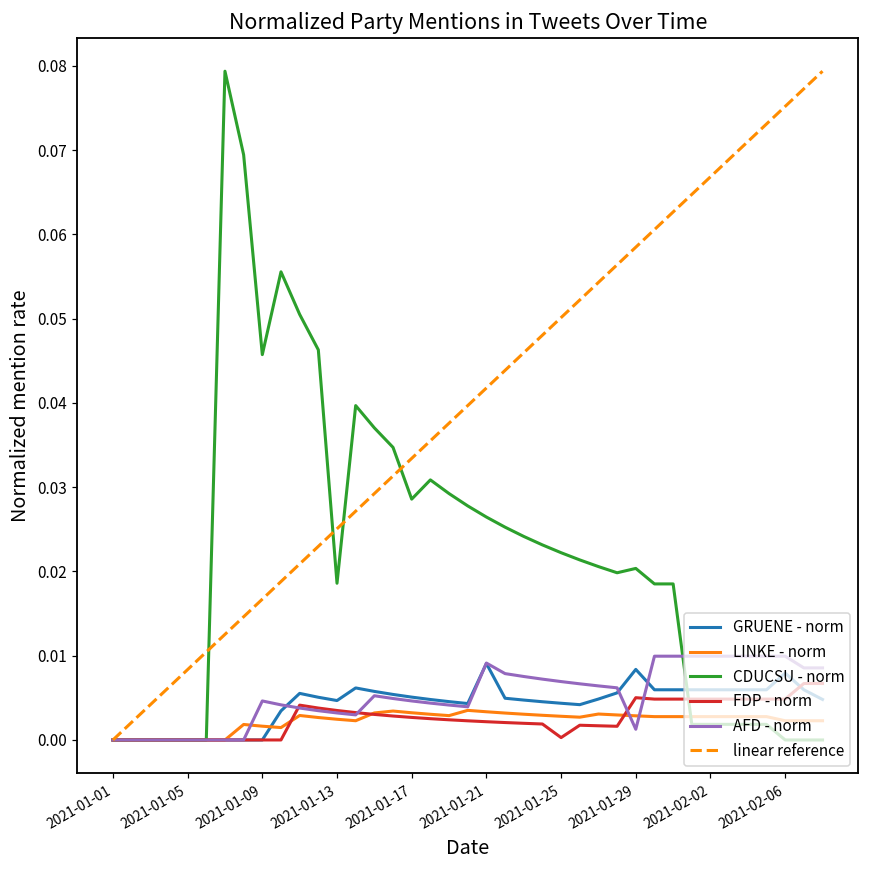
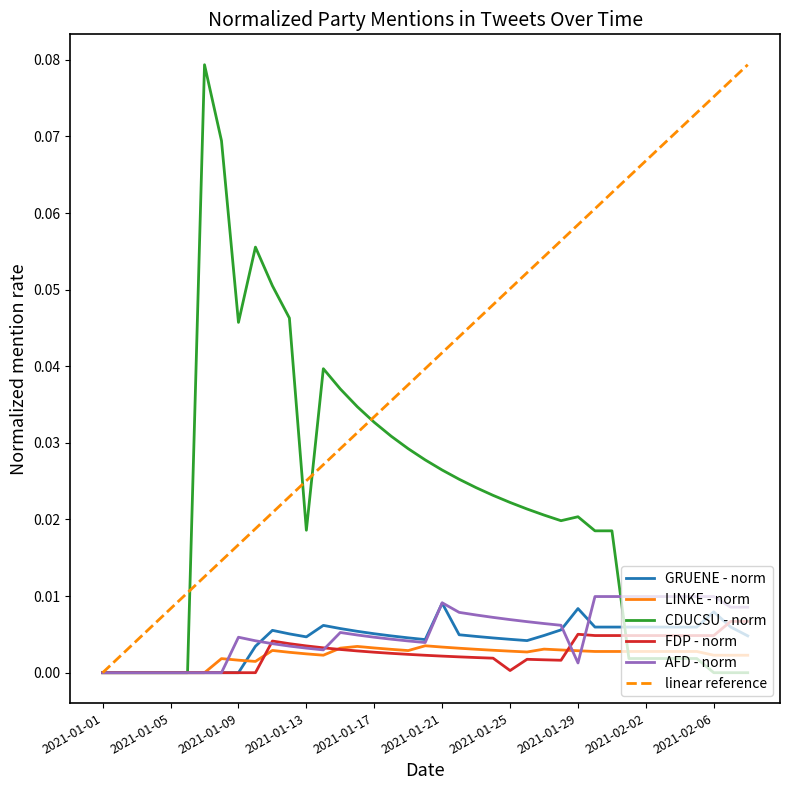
  {
    "GRUENE - norm": {
      "2021-01-13": 0.005,
      "2021-01-17": 0.005,
      "2021-01-25": 0.004,
      "2021-01-29": 0.008
    },
    "CDUCSU - norm": {
      "2021-01-09": 0.046,
      "2021-01-13": 0.019,
-     "2021-01-17": 0.029,
+     "2021-01-17": 0.033,
      "2021-01-21": 0.026,
      "2021-01-25": 0.022,
      "2021-01-29": 0.020
    },
    "FDP - norm": {
      "2021-01-17": 0.003,
      "2021-01-21": 0.002,
      "2021-01-25": 0.000,
      "2021-01-29": 0.005
    },
    "AFD - norm": {
      "2021-01-09": 0.005,
      "2021-01-17": 0.005,
      "2021-01-25": 0.007,
      "2021-01-29": 0.001
    }
  }
